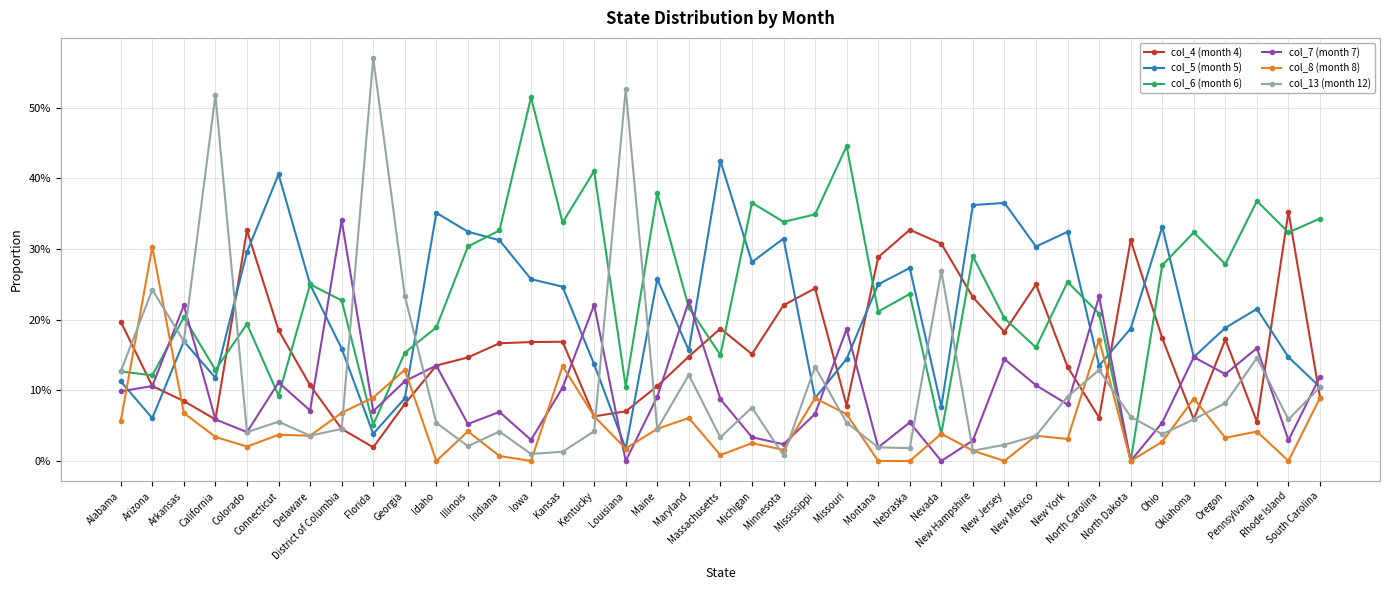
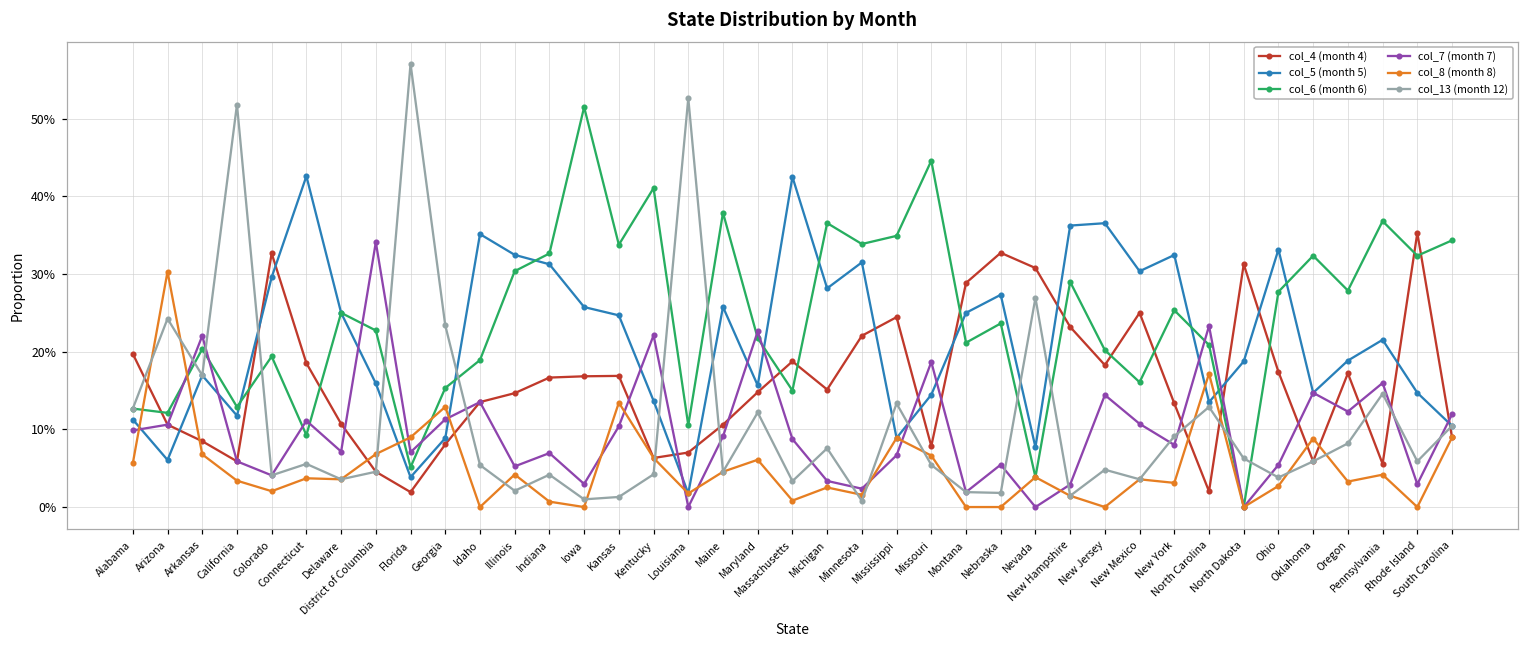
  {
    "col_4 (month 4)": {
      "Alabama": "20%",
      "Arkansas": "8%",
      "Colorado": "33%",
      "Connecticut": "19%",
      "Delaware": "11%",
      "Florida": "2%",
      "Georgia": "8%",
      "Illinois": "15%",
      "Indiana": "17%",
      "Iowa": "17%",
      "Kansas": "17%",
      "Louisiana": "7%",
      "Maine": "11%",
      "Maryland": "15%",
      "Massachusetts": "19%",
      "Michigan": "15%",
      "Minnesota": "22%",
      "Mississippi": "24%",
      "Missouri": "8%",
      "Montana": "29%",
      "Nebraska": "33%",
      "Nevada": "31%",
      "New Hampshire": "23%",
      "New Jersey": "18%",
      "New Mexico": "25%",
      "New York": "13%",
-     "North Carolina": "6%",
+     "North Carolina": "2%",
      "North Dakota": "31%",
      "Ohio": "17%",
      "Oregon": "17%",
      "Pennsylvania": "6%",
      "Rhode Island": "35%"
    },
    "col_5 (month 5)": {
      "Alabama": "11%",
      "Arizona": "6%",
      "California": "12%",
      "Colorado": "30%",
-     "Connecticut": "41%",
+     "Connecticut": "43%",
      "District of Columbia": "16%",
      "Florida": "4%",
      "Georgia": "9%",
      "Idaho": "35%",
      "Illinois": "32%",
      "Indiana": "31%",
      "Iowa": "26%",
      "Kansas": "25%",
      "Kentucky": "14%",
      "Maine": "26%",
      "Maryland": "16%",
      "Massachusetts": "43%",
      "Michigan": "28%",
      "Minnesota": "31%",
      "Missouri": "14%",
      "Montana": "25%",
      "Nebraska": "27%",
      "Nevada": "8%",
      "New Hampshire": "36%",
      "New Jersey": "37%",
      "New Mexico": "30%",
      "New York": "32%",
      "North Carolina": "13%",
      "North Dakota": "19%",
      "Ohio": "33%",
      "Oregon": "19%",
      "Pennsylvania": "22%",
      "Rhode Island": "15%"
    },
    "col_6 (month 6)": {
      "Arizona": "12%",
      "Arkansas": "20%",
      "California": "13%",
      "Colorado": "19%",
      "Connecticut": "9%",
      "District of Columbia": "23%",
      "Florida": "5%",
      "Georgia": "15%",
      "Idaho": "19%",
      "Illinois": "30%",
      "Indiana": "33%",
      "Iowa": "51%",
      "Kansas": "34%",
      "Kentucky": "41%",
      "Louisiana": "11%",
      "Maine": "38%",
      "Maryland": "22%",
      "Massachusetts": "15%",
      "Michigan": "37%",
      "Minnesota": "34%",
      "Mississippi": "35%",
      "Missouri": "45%",
      "Montana": "21%",
      "Nebraska": "24%",
      "New Hampshire": "29%",
      "New Jersey": "20%",
      "New Mexico": "16%",
      "New York": "25%",
      "North Carolina": "21%",
      "Ohio": "28%",
      "Oklahoma": "32%",
      "Oregon": "28%",
      "Pennsylvania": "37%",
      "Rhode Island": "32%",
      "South Carolina": "34%"
    },
    "col_7 (month 7)": {
      "Alabama": "10%",
      "Arkansas": "22%",
      "Connecticut": "11%",
      "Delaware": "7%",
      "District of Columbia": "34%",
      "Florida": "7%",
      "Georgia": "11%",
      "Illinois": "5%",
      "Indiana": "7%",
      "Iowa": "3%",
      "Kansas": "10%",
      "Kentucky": "22%",
      "Louisiana": "0%",
      "Maine": "9%",
      "Maryland": "23%",
      "Massachusetts": "9%",
      "Michigan": "3%",
      "Minnesota": "2%",
      "Mississippi": "7%",
      "Missouri": "19%",
      "Nebraska": "5%",
      "Nevada": "0%",
      "New Hampshire": "3%",
      "New Jersey": "14%",
      "New Mexico": "11%",
      "New York": "8%",
      "North Carolina": "23%",
      "Ohio": "5%",
      "Oregon": "12%",
      "Pennsylvania": "16%",
      "Rhode Island": "3%",
      "South Carolina": "12%"
    },
    "col_8 (month 8)": {
      "Alabama": "6%",
      "Arizona": "30%",
      "Arkansas": "7%",
      "California": "3%",
      "Colorado": "2%",
      "Connecticut": "4%",
      "District of Columbia": "7%",
      "Florida": "9%",
      "Georgia": "13%",
      "Idaho": "0%",
      "Illinois": "4%",
      "Indiana": "1%",
      "Iowa": "0%",
      "Kansas": "13%",
      "Maryland": "6%",
      "Massachusetts": "1%",
      "Michigan": "3%",
      "Minnesota": "2%",
      "Missouri": "7%",
      "Montana": "0%",
      "Nebraska": "0%",
      "New Jersey": "0%",
      "New York": "3%",
      "North Carolina": "17%",
      "Ohio": "3%",
      "Oklahoma": "9%",
      "Oregon": "3%",
      "Pennsylvania": "4%",
      "Rhode Island": "0%"
    },
    "col_13 (month 12)": {
      "Arizona": "24%",
      "California": "52%",
      "Connecticut": "6%",
      "Florida": "57%",
      "Georgia": "23%",
      "Idaho": "5%",
      "Illinois": "2%",
      "Indiana": "4%",
      "Iowa": "1%",
      "Kansas": "1%",
      "Kentucky": "4%",
      "Louisiana": "53%",
      "Maryland": "12%",
      "Massachusetts": "3%",
      "Michigan": "8%",
      "Minnesota": "1%",
      "Mississippi": "13%",
      "Missouri": "5%",
      "Nebraska": "2%",
      "Nevada": "27%",
-     "New Jersey": "2%",
+     "New Jersey": "5%",
      "New York": "9%",
      "North Carolina": "13%",
      "North Dakota": "6%",
      "Ohio": "4%",
      "Oregon": "8%",
      "Pennsylvania": "15%",
      "Rhode Island": "6%"
    }
  }
